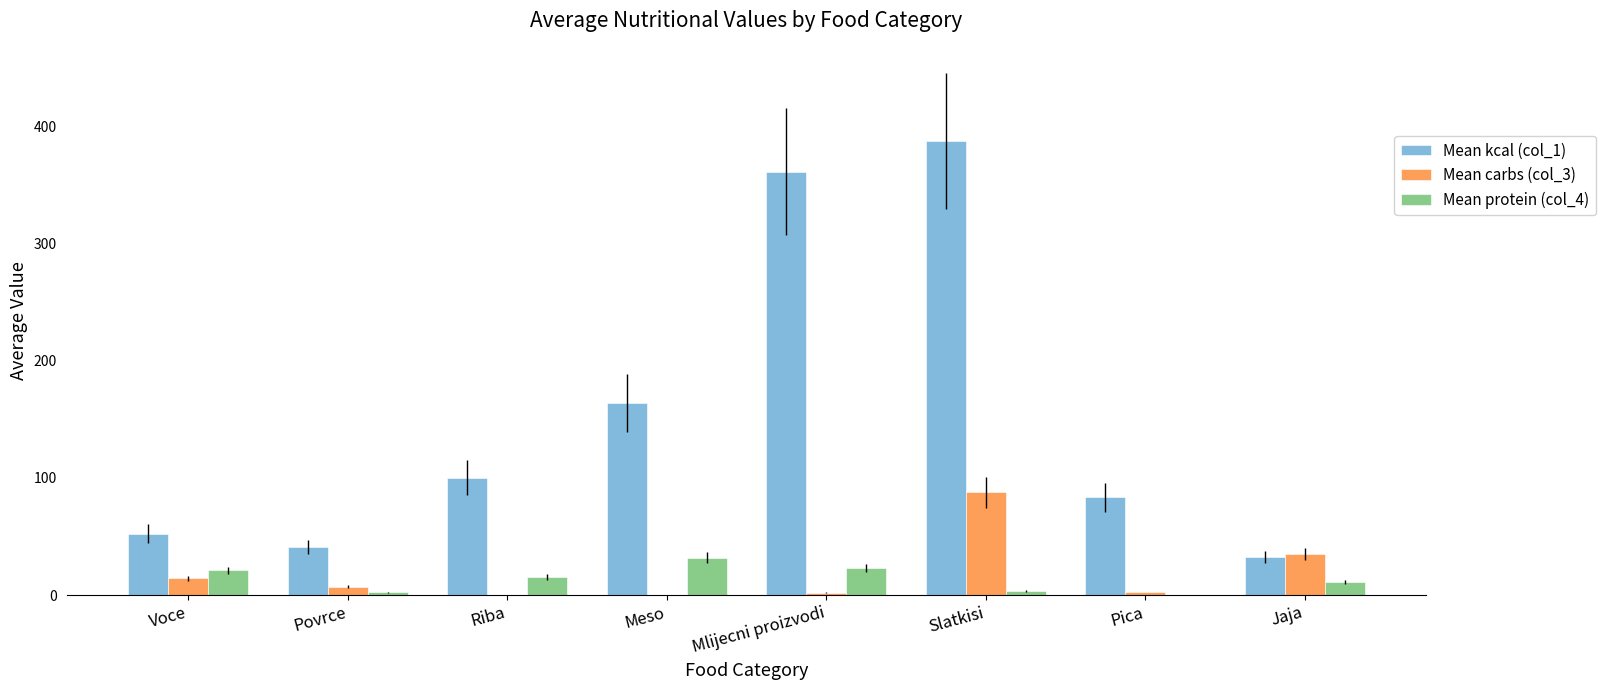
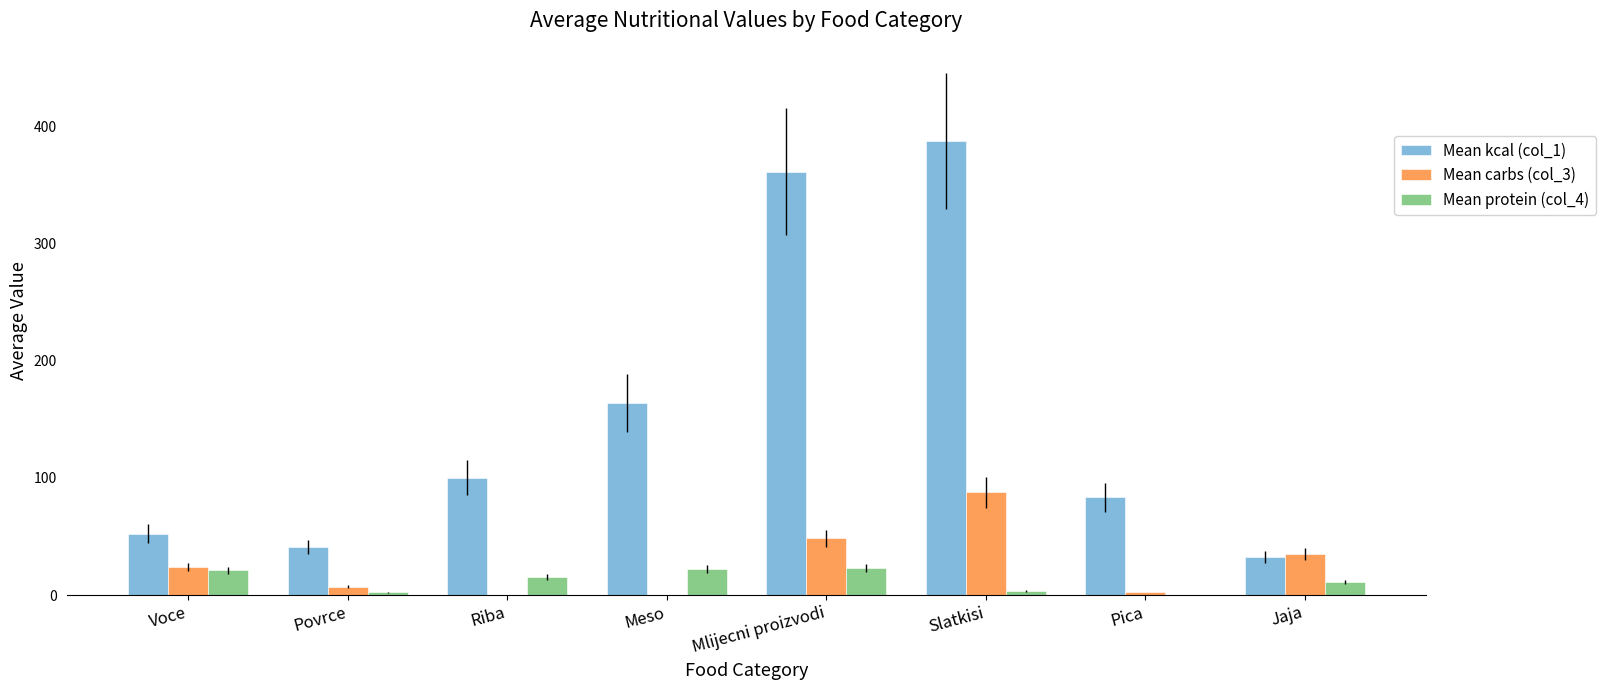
  {
    "Mean kcal (col_1)": {
      "Voce": 52,
      "Povrce": 41,
      "Riba": 100,
      "Meso": 164,
      "Mlijecni proizvodi": 361,
      "Slatkisi": 388,
      "Pica": 84,
      "Jaja": 33
    },
    "Mean carbs (col_3)": {
-     "Voce": 14,
+     "Voce": 24,
      "Povrce": 7,
-     "Mlijecni proizvodi": 2,
+     "Mlijecni proizvodi": 49,
      "Slatkisi": 88,
      "Pica": 3,
      "Jaja": 35
    },
    "Mean protein (col_4)": {
      "Voce": 21,
      "Povrce": 2,
      "Riba": 16,
-     "Meso": 32,
+     "Meso": 23,
      "Mlijecni proizvodi": 23,
      "Slatkisi": 4,
      "Jaja": 11
    }
  }
